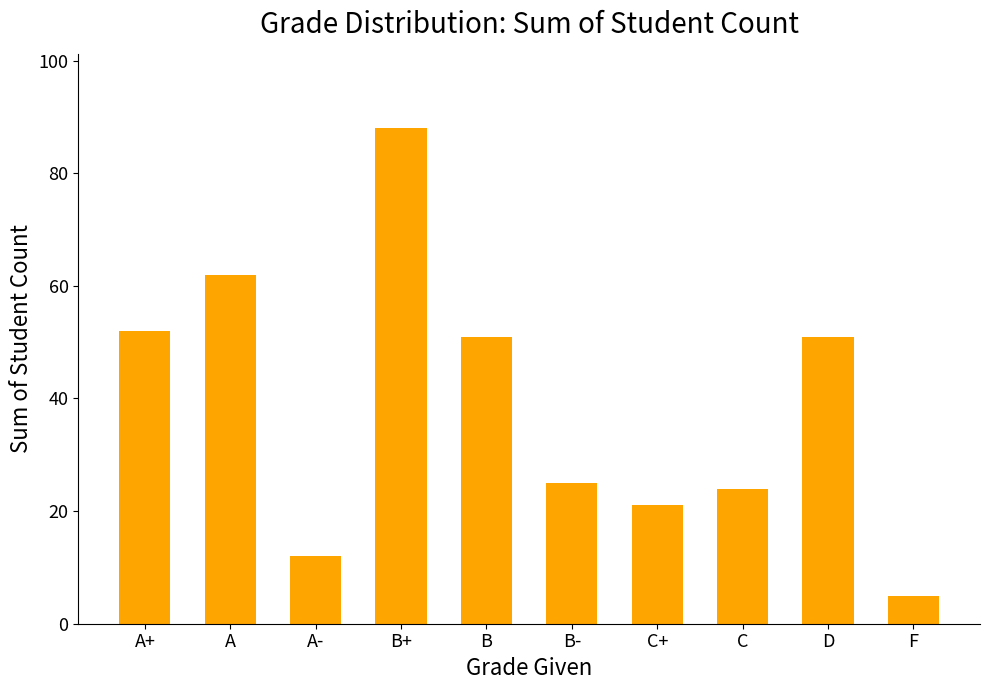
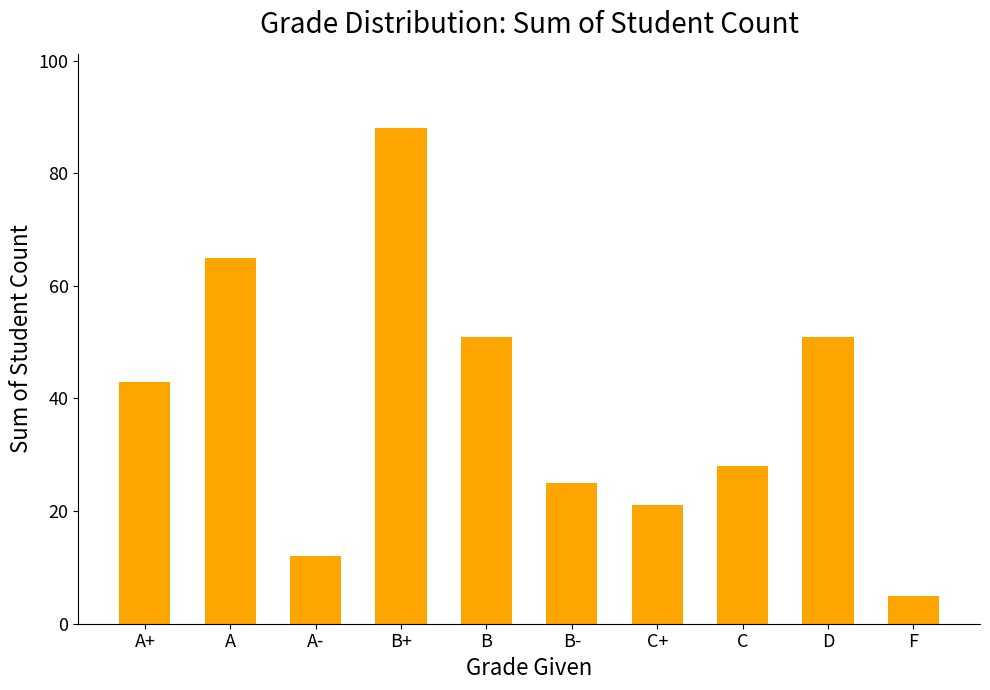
  {
-   "A+": 52,
-   "A": 62,
+   "A+": 43,
+   "A": 65,
    "A-": 12,
    "B+": 88,
    "B": 51,
    "B-": 25,
    "C+": 21,
-   "C": 24,
+   "C": 28,
    "D": 51,
    "F": 5
  }
